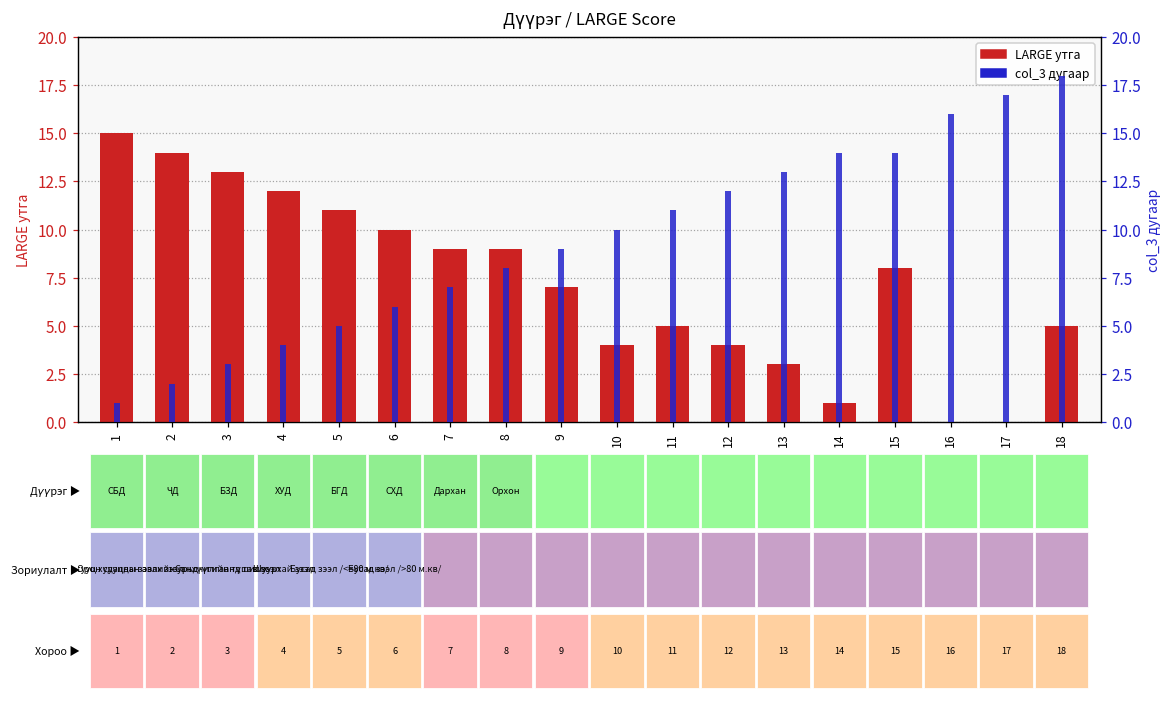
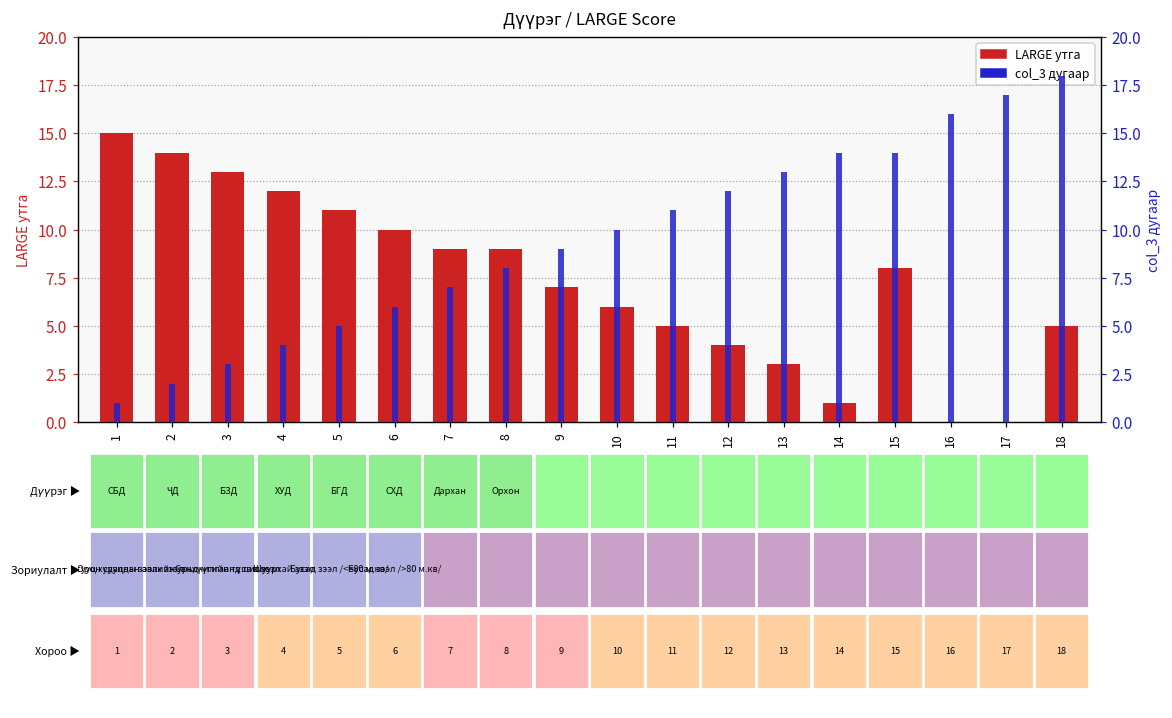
  {
    "LARGE утга": {
      "1": 15,
      "2": 14,
      "3": 13,
      "4": 12,
      "5": 11,
      "6": 10,
      "7": 9,
      "8": 9,
      "9": 7,
-     "10": 4,
+     "10": 6,
      "11": 5,
      "12": 4,
      "13": 3,
      "14": 1,
      "15": 8,
      "16": 0,
      "17": 0,
      "18": 5
    },
    "col_3 дугаар": {
      "1": 1.0,
      "2": 2.0,
      "3": 3.0,
      "4": 4.0,
      "5": 5.0,
      "6": 6.0,
      "7": 7.0,
      "8": 8.0,
      "9": 9.0,
      "10": 10.0,
      "11": 11.0,
      "12": 12.0,
      "13": 13.0,
      "14": 14.0,
      "15": 14.0,
      "16": 16.0,
      "17": 17.0
    }
  }
